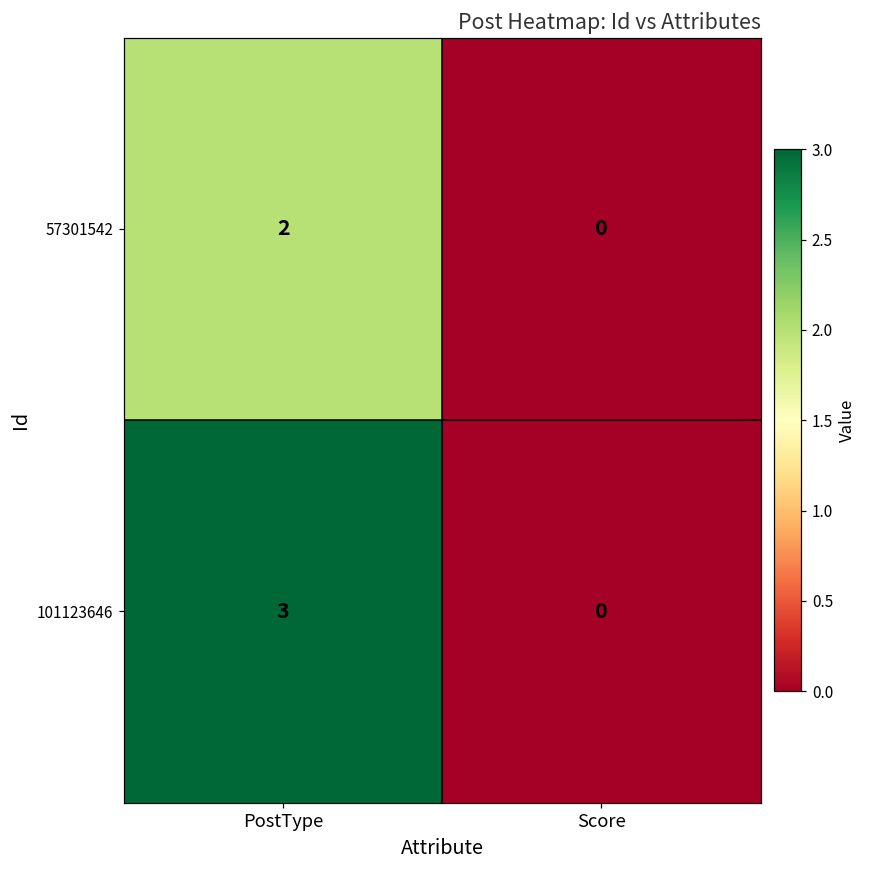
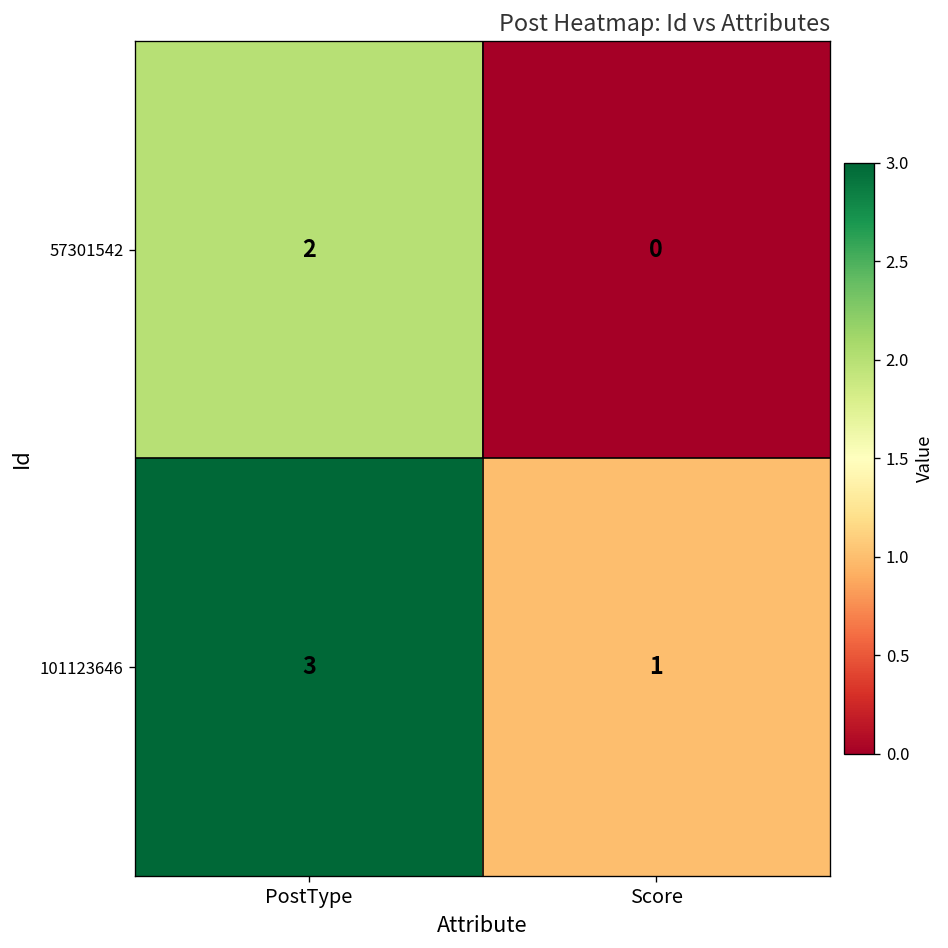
  {
    "57301542": {
      "PostType": 2,
      "Score": 0
    },
    "101123646": {
      "PostType": 3,
-     "Score": 0
+     "Score": 1
    }
  }
